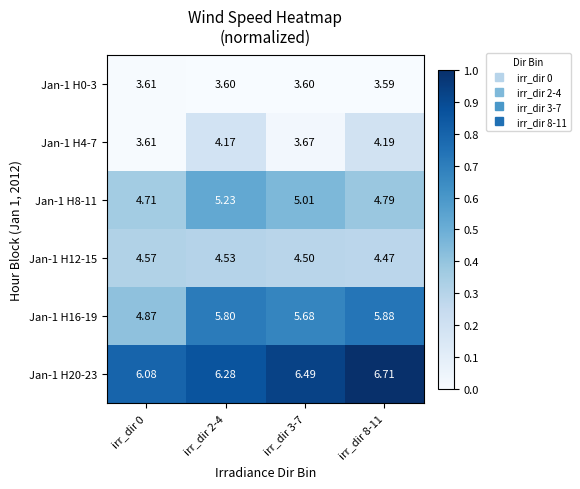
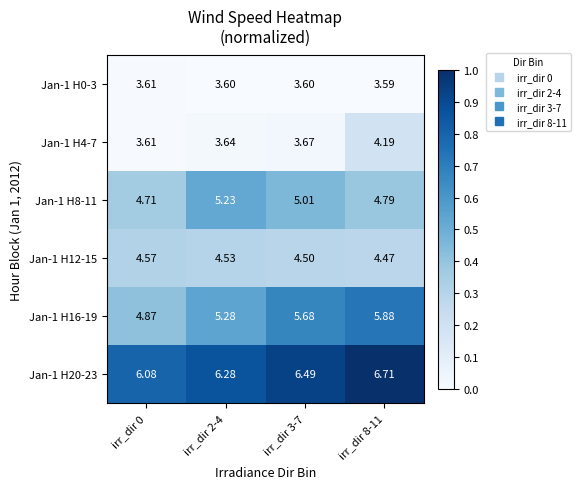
  {
    "Jan-1 H0-3": {
      "irr_dir 0": 3.61,
      "irr_dir 2-4": 3.60,
      "irr_dir 3-7": 3.60,
      "irr_dir 8-11": 3.59
    },
    "Jan-1 H4-7": {
      "irr_dir 0": 3.61,
-     "irr_dir 2-4": 4.17,
+     "irr_dir 2-4": 3.64,
      "irr_dir 3-7": 3.67,
      "irr_dir 8-11": 4.19
    },
    "Jan-1 H8-11": {
      "irr_dir 0": 4.71,
      "irr_dir 2-4": 5.23,
      "irr_dir 3-7": 5.01,
      "irr_dir 8-11": 4.79
    },
    "Jan-1 H12-15": {
      "irr_dir 0": 4.57,
      "irr_dir 2-4": 4.53,
      "irr_dir 3-7": 4.50,
      "irr_dir 8-11": 4.47
    },
    "Jan-1 H16-19": {
      "irr_dir 0": 4.87,
-     "irr_dir 2-4": 5.80,
+     "irr_dir 2-4": 5.28,
      "irr_dir 3-7": 5.68,
      "irr_dir 8-11": 5.88
    },
    "Jan-1 H20-23": {
      "irr_dir 0": 6.08,
      "irr_dir 2-4": 6.28,
      "irr_dir 3-7": 6.49,
      "irr_dir 8-11": 6.71
    }
  }
